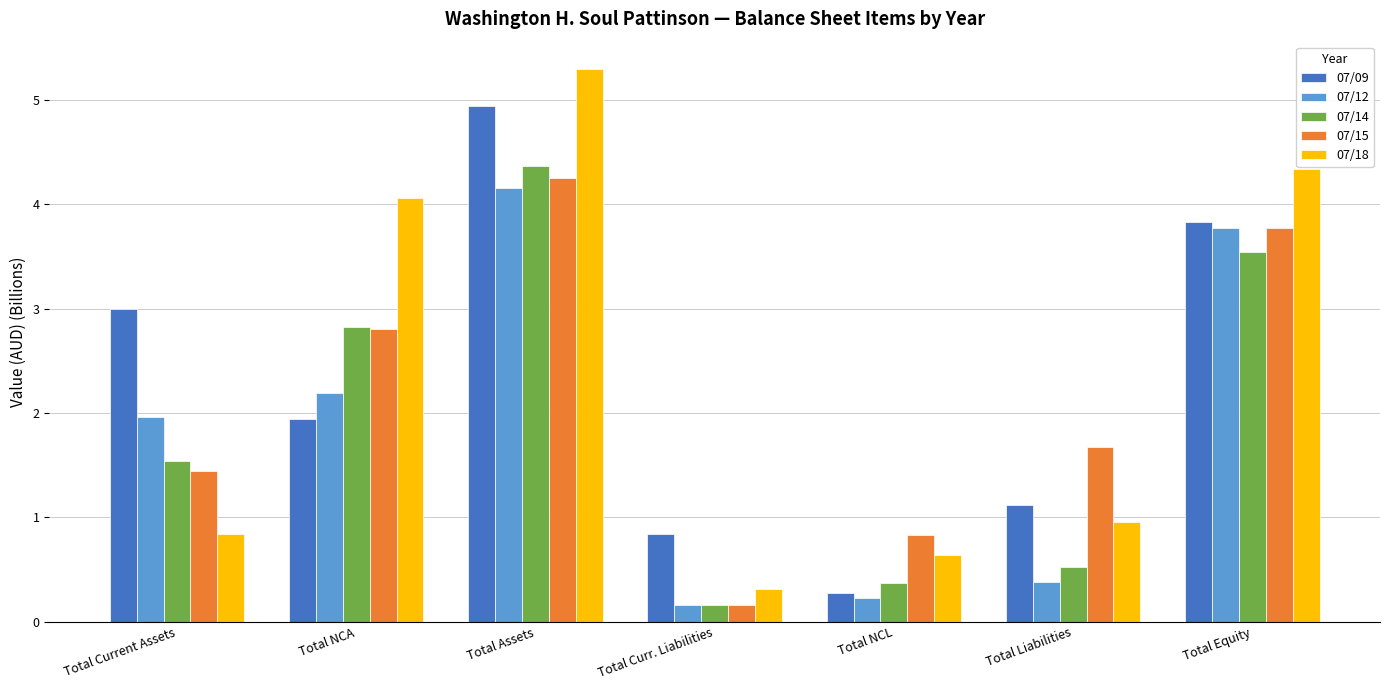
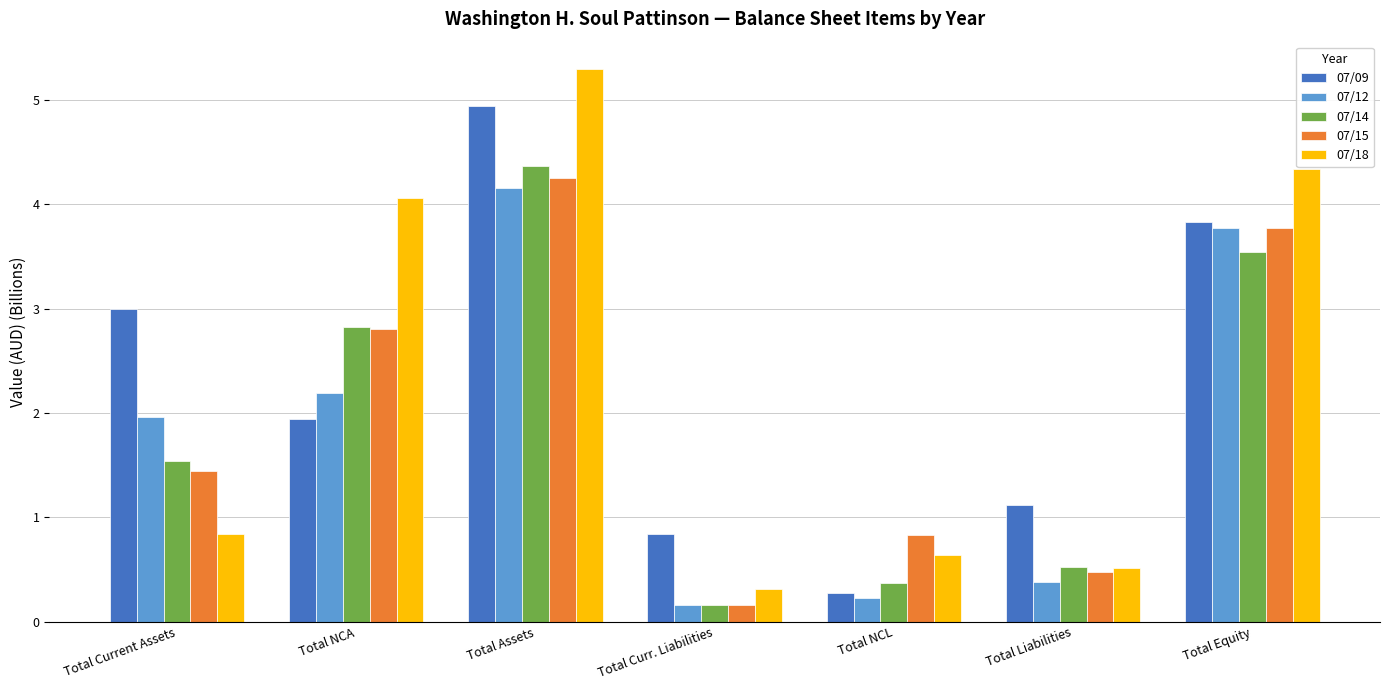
  {
    "07/14": {
      "Total Current Assets": 1.54,
      "Total NCA": 2.82,
      "Total Assets": 4.37,
      "Total Curr. Liabilities": 0.16,
      "Total NCL": 0.37,
      "Total Liabilities": 0.53,
      "Total Equity": 3.54
    },
    "07/15": {
      "Total Current Assets": 1.45,
      "Total NCA": 2.81,
      "Total Assets": 4.25,
      "Total Curr. Liabilities": 0.16,
      "Total NCL": 0.83,
-     "Total Liabilities": 1.68,
+     "Total Liabilities": 0.48,
      "Total Equity": 3.77
    },
    "07/18": {
      "Total Current Assets": 0.84,
      "Total NCA": 4.06,
      "Total Assets": 5.30,
      "Total Curr. Liabilities": 0.31,
      "Total NCL": 0.64,
-     "Total Liabilities": 0.95,
+     "Total Liabilities": 0.51,
      "Total Equity": 4.34
    }
  }
